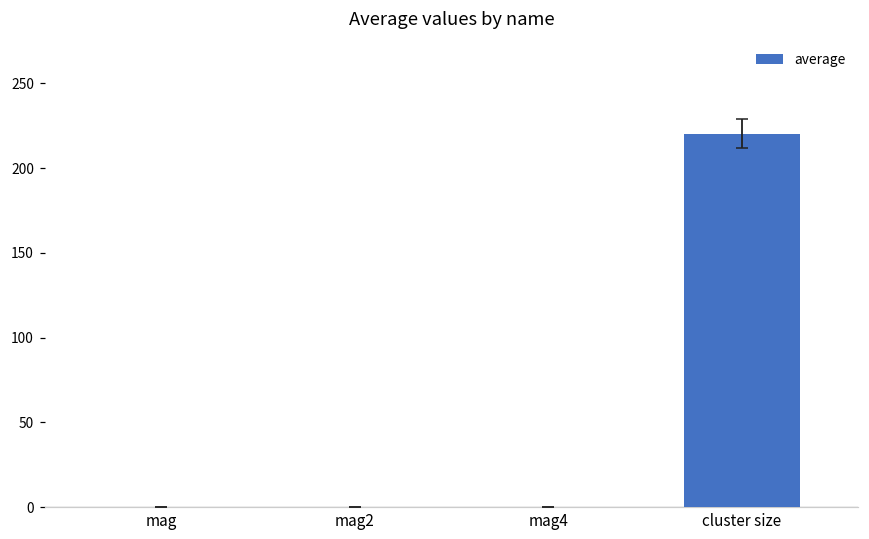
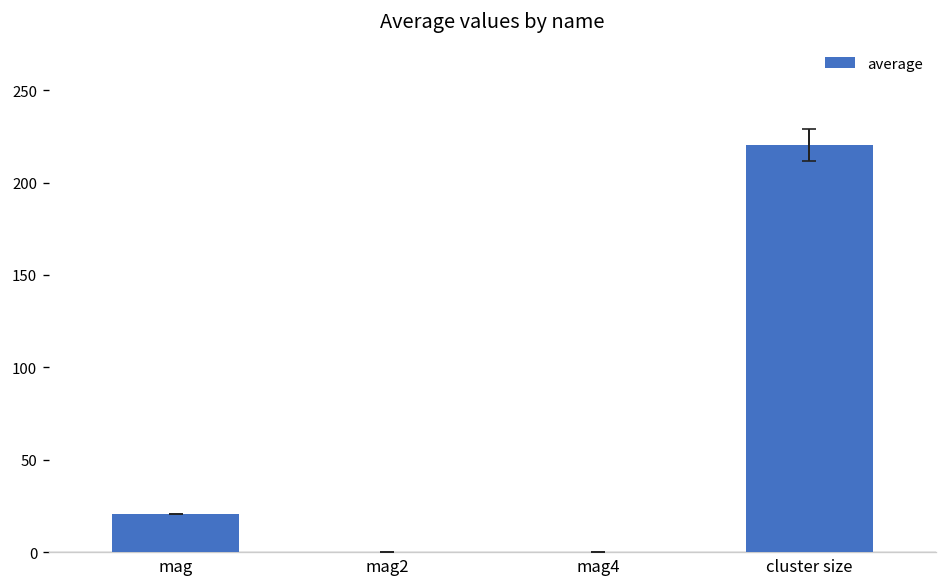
  {
    "average": {
-     "mag": 0,
+     "mag": 21,
      "cluster size": 220
    }
  }
